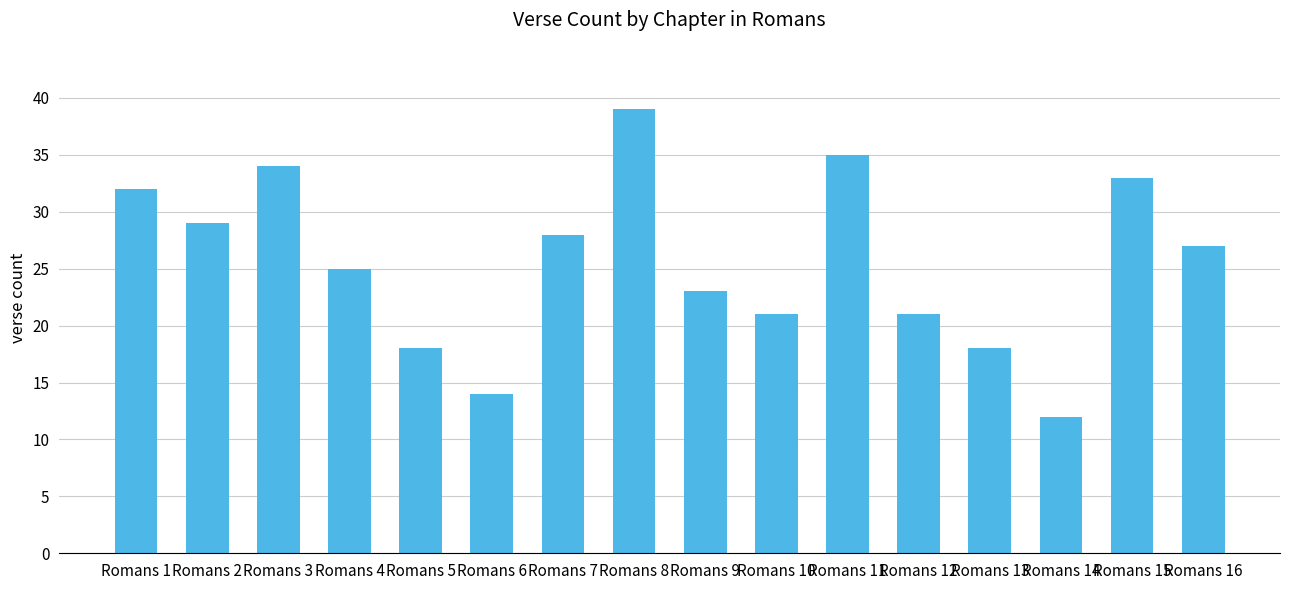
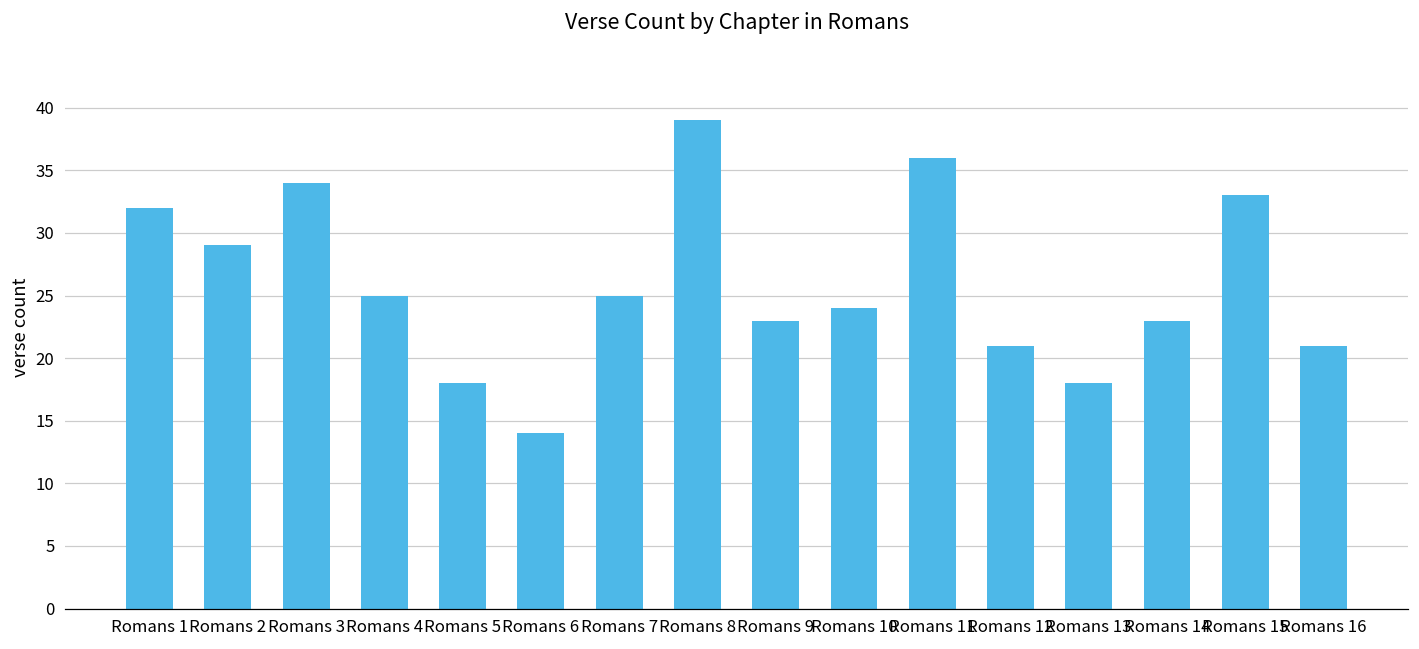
  {
    "Romans 1": 32,
    "Romans 2": 29,
    "Romans 3": 34,
    "Romans 4": 25,
    "Romans 5": 18,
    "Romans 6": 14,
-   "Romans 7": 28,
+   "Romans 7": 25,
    "Romans 8": 39,
    "Romans 9": 23,
-   "Romans 10": 21,
-   "Romans 11": 35,
+   "Romans 10": 24,
+   "Romans 11": 36,
    "Romans 12": 21,
    "Romans 13": 18,
-   "Romans 14": 12,
+   "Romans 14": 23,
    "Romans 15": 33,
-   "Romans 16": 27
+   "Romans 16": 21
  }
